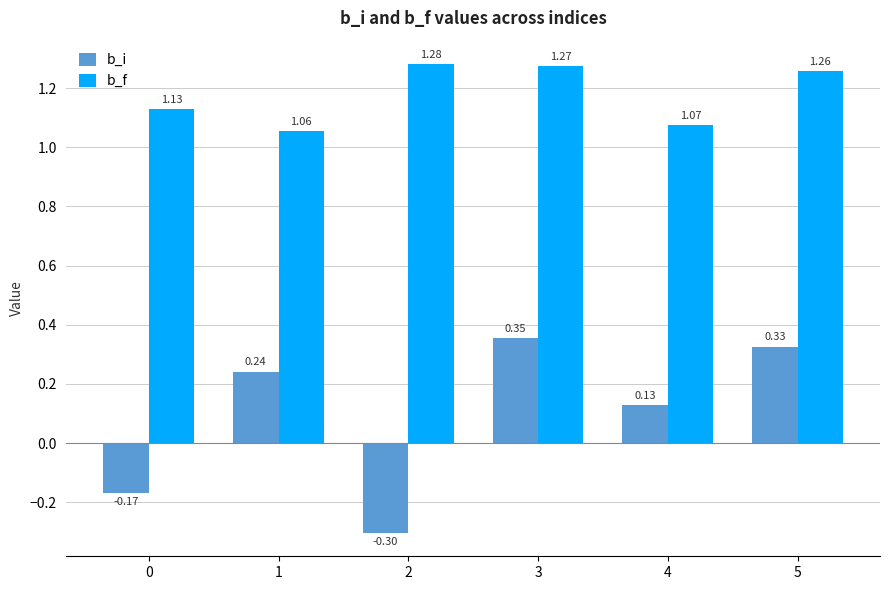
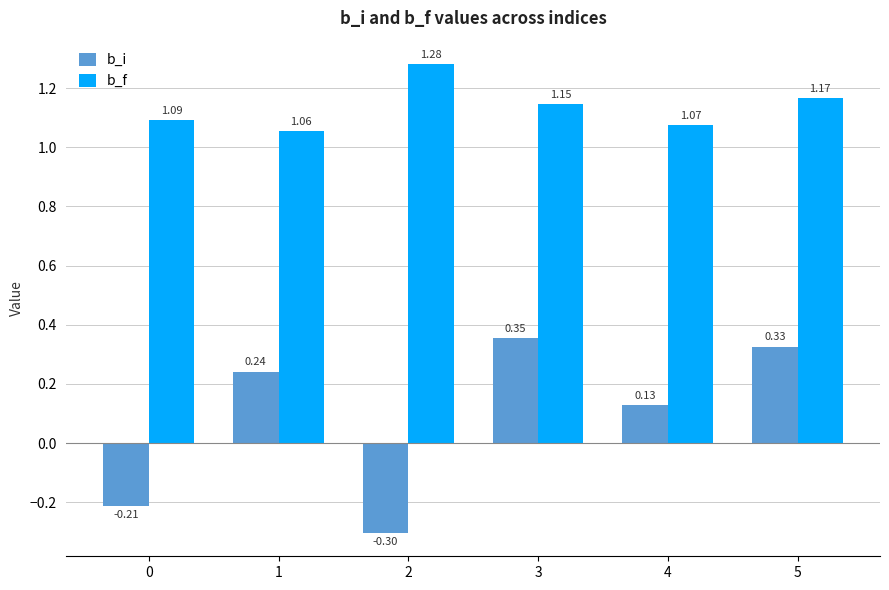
  {
    "b_i": {
-     "0": -0.17,
+     "0": -0.21,
      "1": 0.24,
      "2": -0.30,
      "3": 0.35,
      "4": 0.13,
      "5": 0.33
    },
    "b_f": {
-     "0": 1.13,
+     "0": 1.09,
      "1": 1.06,
      "2": 1.28,
-     "3": 1.27,
+     "3": 1.15,
      "4": 1.07,
-     "5": 1.26
+     "5": 1.17
    }
  }
